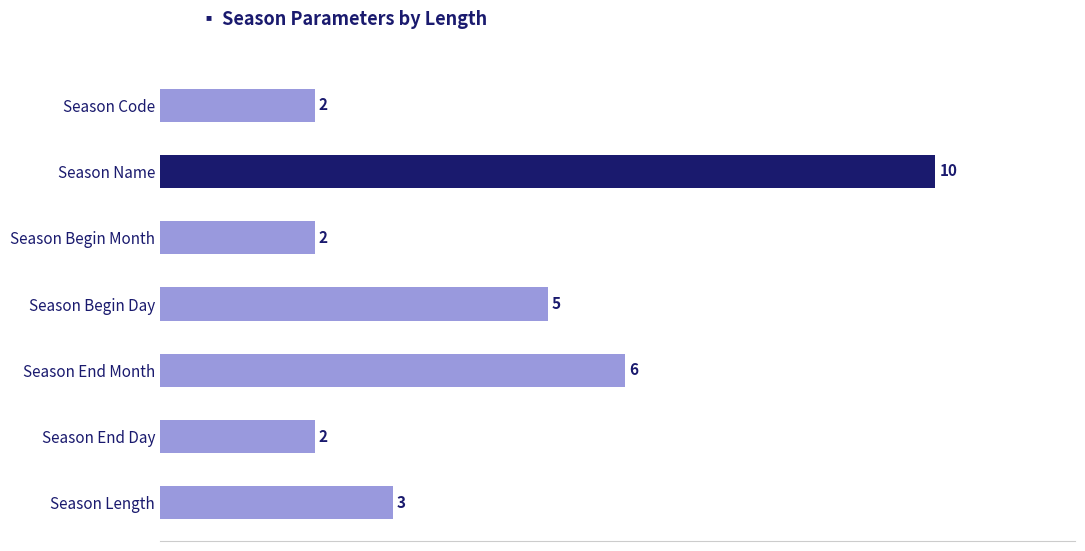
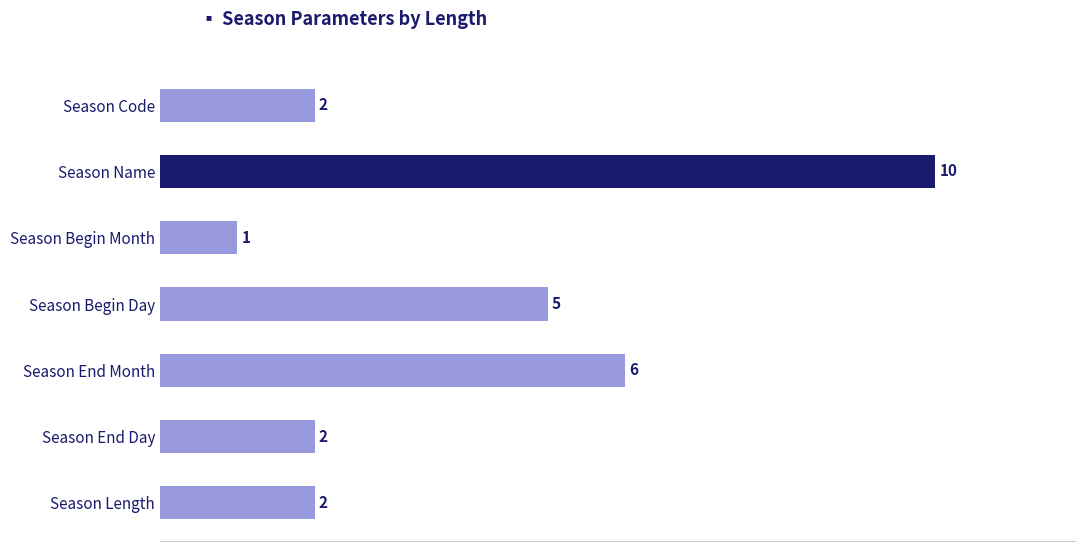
  {
    "Season Code": 2,
    "Season Name": 10,
-   "Season Begin Month": 2,
+   "Season Begin Month": 1,
    "Season Begin Day": 5,
    "Season End Month": 6,
    "Season End Day": 2,
-   "Season Length": 3
+   "Season Length": 2
  }
